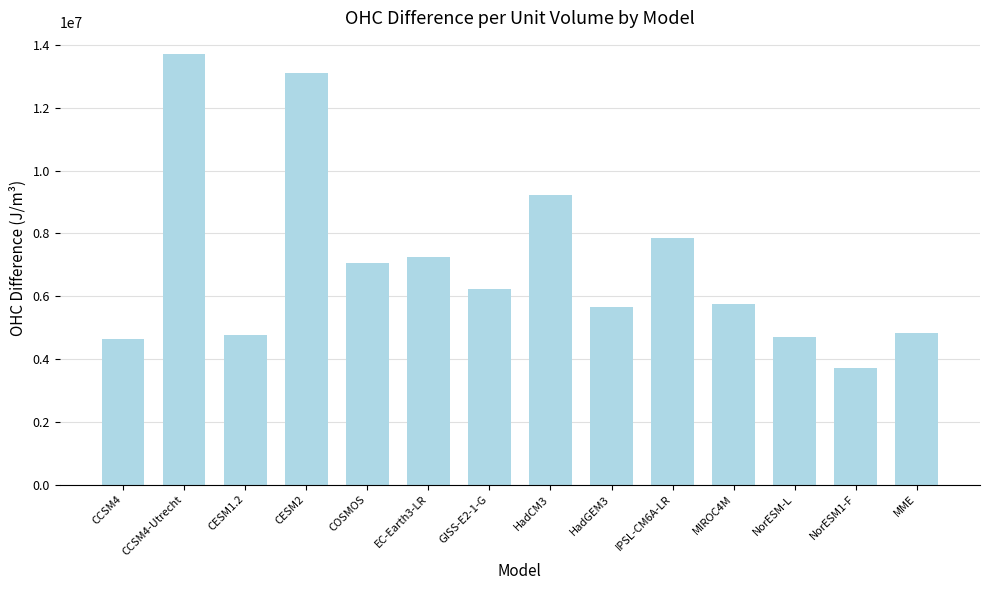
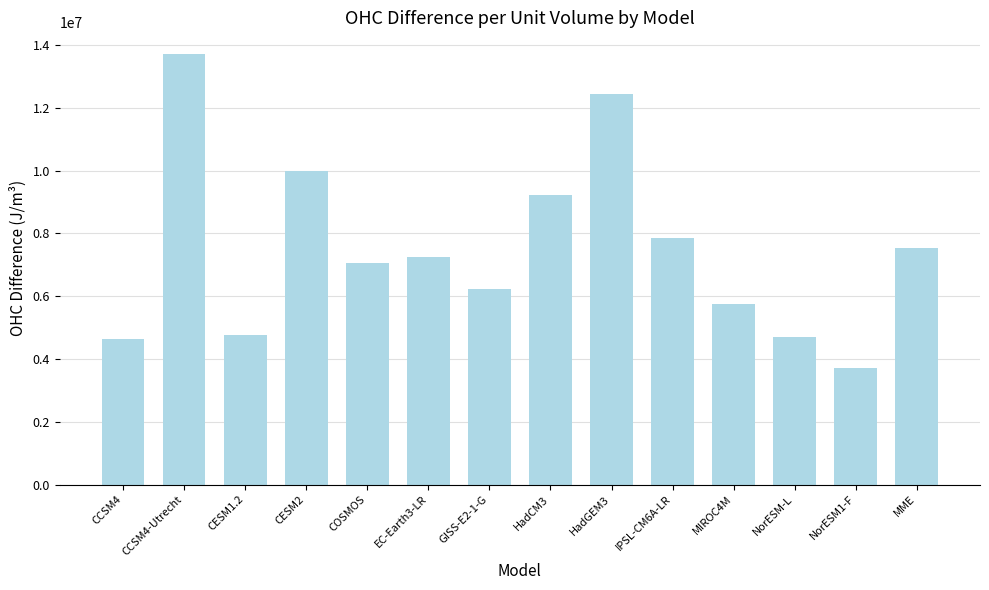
  {
    "CCSM4": 4600000,
    "CCSM4-Utrecht": 13700000,
    "CESM1.2": 4800000,
-   "CESM2": 13100000,
+   "CESM2": 10000000,
    "COSMOS": 7100000,
    "EC-Earth3-LR": 7200000,
    "GISS-E2-1-G": 6200000,
    "HadCM3": 9200000,
-   "HadGEM3": 5700000,
+   "HadGEM3": 12500000,
    "IPSL-CM6A-LR": 7800000,
    "MIROC4M": 5700000,
    "NorESM-L": 4700000,
    "NorESM1-F": 3700000,
-   "MME": 4800000
+   "MME": 7500000
  }
